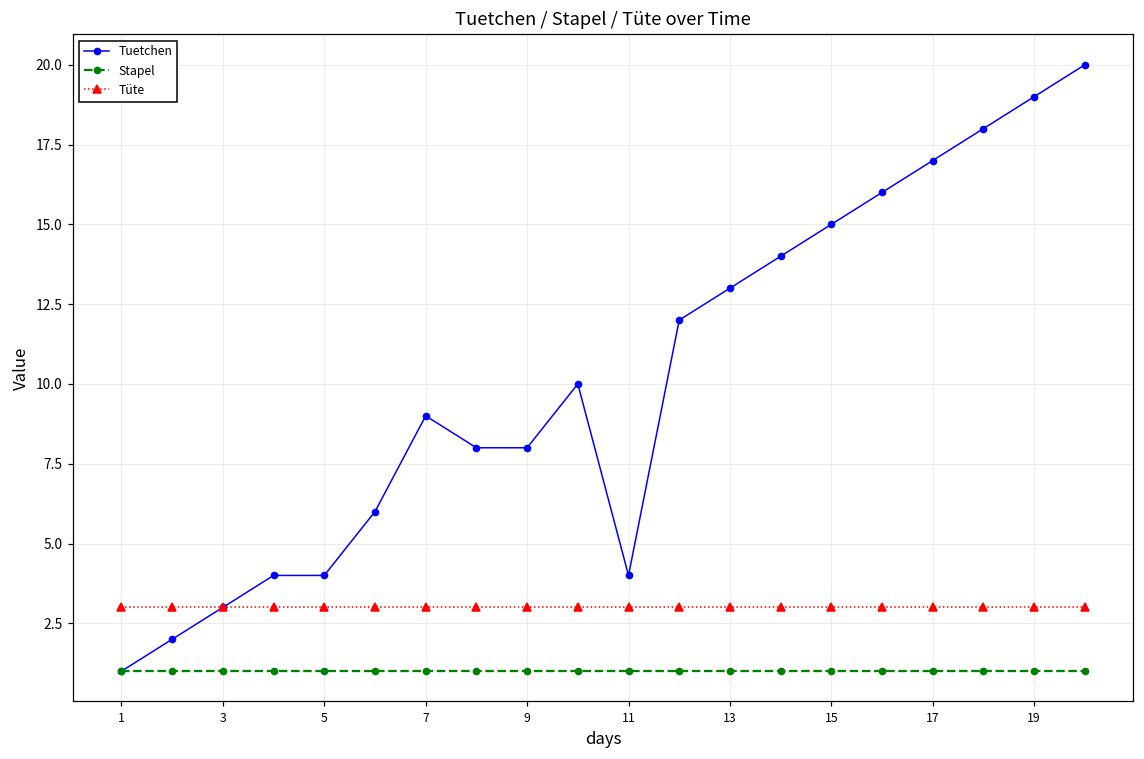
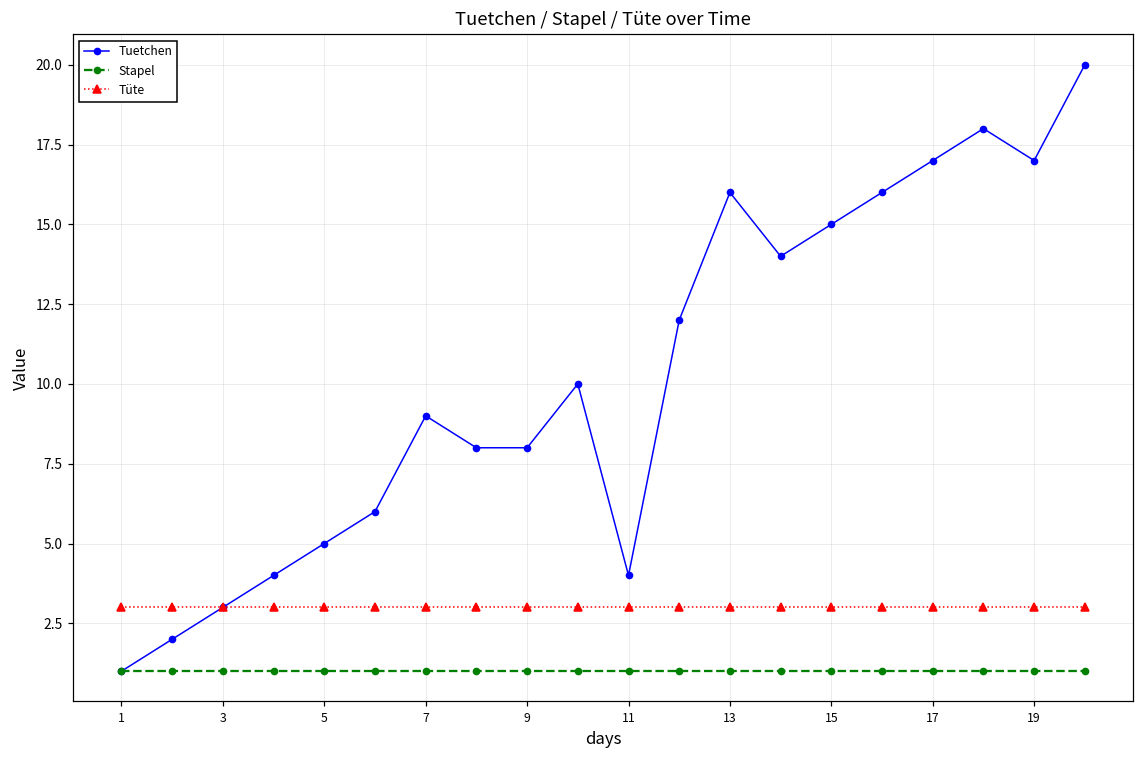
  {
    "Tuetchen": {
-     "5": 4,
+     "5": 5,
      "7": 9,
      "9": 8,
      "11": 4,
-     "13": 13,
+     "13": 16,
      "15": 15,
      "17": 17,
-     "19": 19
+     "19": 17
    },
    "Stapel": {
      "3": 1,
      "5": 1,
      "7": 1,
      "9": 1,
      "11": 1,
      "13": 1,
      "15": 1,
      "17": 1,
      "19": 1
    },
    "Tüte": {
      "1": 3,
      "5": 3,
      "7": 3,
      "9": 3,
      "11": 3,
      "13": 3,
      "15": 3,
      "17": 3,
      "19": 3
    }
  }
